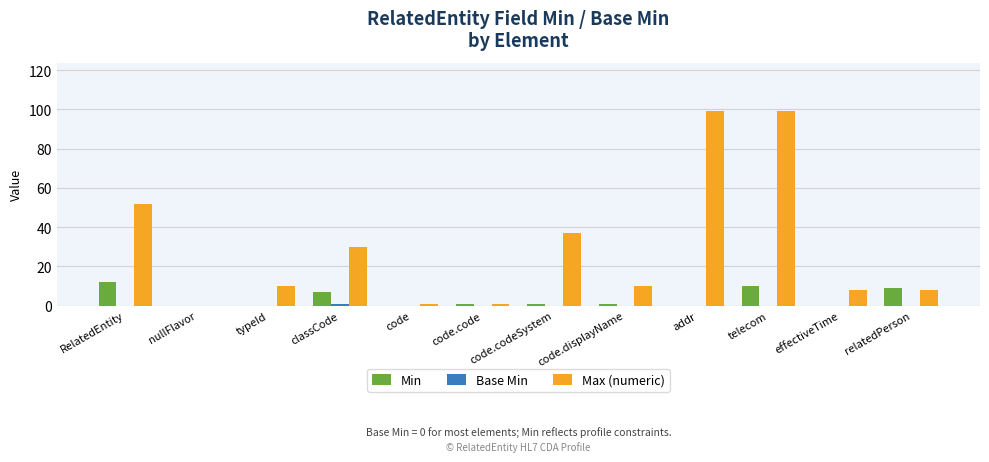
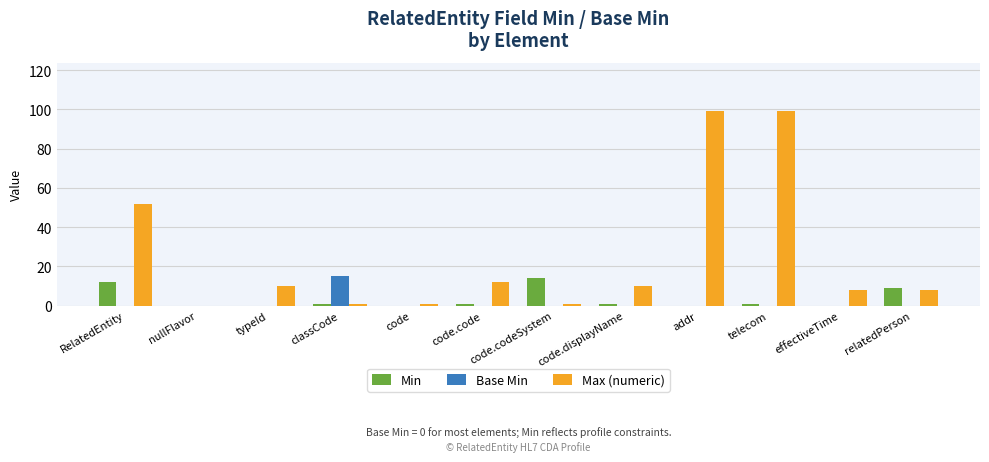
  {
    "Min": {
      "RelatedEntity": 12,
      "nullFlavor": 0,
      "typeId": 0,
-     "classCode": 7,
+     "classCode": 1,
      "code": 0,
-     "code.codeSystem": 1,
+     "code.codeSystem": 14,
      "addr": 0,
-     "telecom": 10,
+     "telecom": 1,
      "effectiveTime": 0,
      "relatedPerson": 9
    },
    "Base Min": {
      "RelatedEntity": 0,
      "nullFlavor": 0,
      "typeId": 0,
-     "classCode": 1,
+     "classCode": 15,
      "code": 0,
      "code.code": 0,
      "code.codeSystem": 0,
      "code.displayName": 0,
      "addr": 0,
      "telecom": 0,
      "effectiveTime": 0,
      "relatedPerson": 0
    },
    "Max (numeric)": {
      "RelatedEntity": 52,
      "nullFlavor": 0,
      "typeId": 10,
-     "classCode": 30,
-     "code.code": 1,
-     "code.codeSystem": 37,
+     "classCode": 1,
+     "code.code": 12,
+     "code.codeSystem": 1,
      "code.displayName": 10,
      "addr": 99,
      "telecom": 99,
      "effectiveTime": 8,
      "relatedPerson": 8
    }
  }
